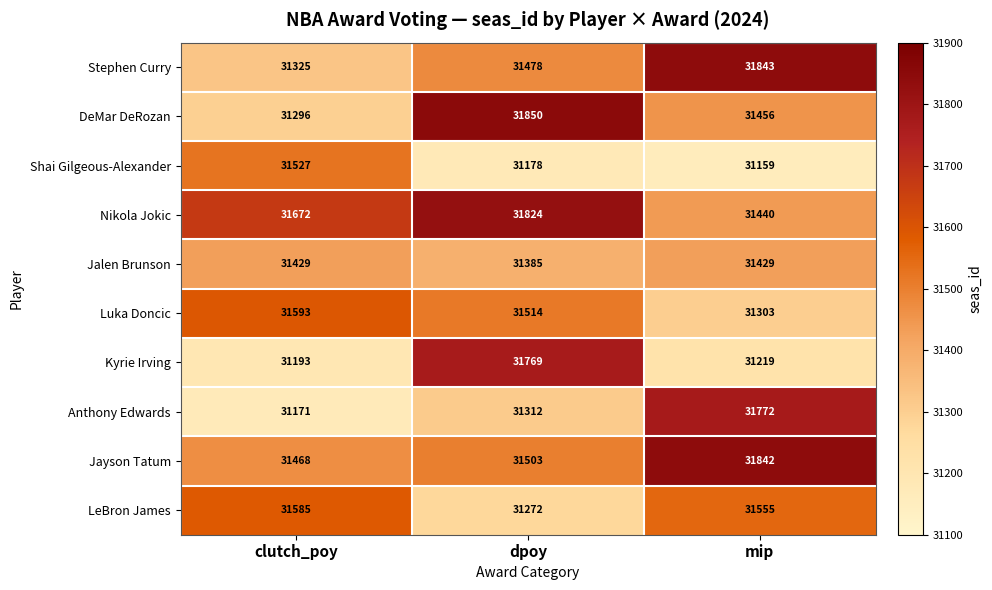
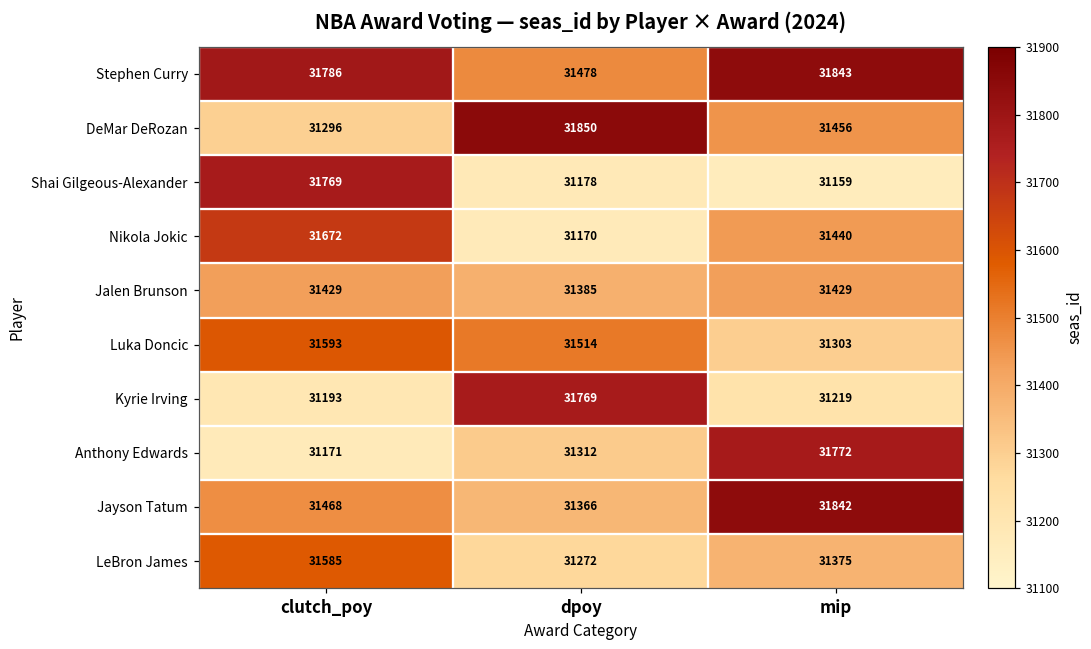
  {
    "Stephen Curry": {
-     "clutch_poy": 31325,
+     "clutch_poy": 31786,
      "dpoy": 31478,
      "mip": 31843
    },
    "DeMar DeRozan": {
      "clutch_poy": 31296,
      "dpoy": 31850,
      "mip": 31456
    },
    "Shai Gilgeous-Alexander": {
-     "clutch_poy": 31527,
+     "clutch_poy": 31769,
      "dpoy": 31178,
      "mip": 31159
    },
    "Nikola Jokic": {
      "clutch_poy": 31672,
-     "dpoy": 31824,
+     "dpoy": 31170,
      "mip": 31440
    },
    "Jalen Brunson": {
      "clutch_poy": 31429,
      "dpoy": 31385,
      "mip": 31429
    },
    "Luka Doncic": {
      "clutch_poy": 31593,
      "dpoy": 31514,
      "mip": 31303
    },
    "Kyrie Irving": {
      "clutch_poy": 31193,
      "dpoy": 31769,
      "mip": 31219
    },
    "Anthony Edwards": {
      "clutch_poy": 31171,
      "dpoy": 31312,
      "mip": 31772
    },
    "Jayson Tatum": {
      "clutch_poy": 31468,
-     "dpoy": 31503,
+     "dpoy": 31366,
      "mip": 31842
    },
    "LeBron James": {
      "clutch_poy": 31585,
      "dpoy": 31272,
-     "mip": 31555
+     "mip": 31375
    }
  }
